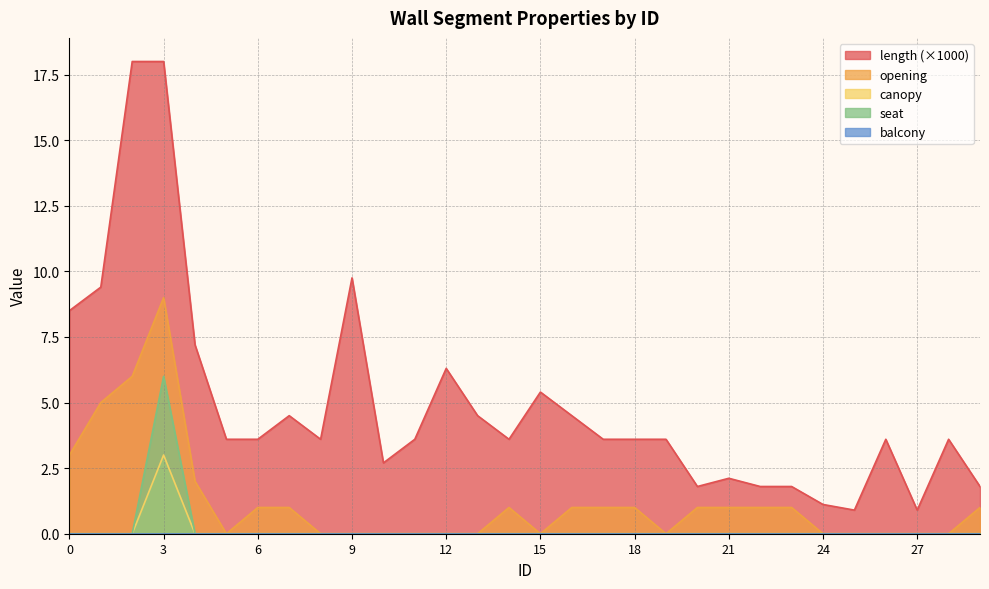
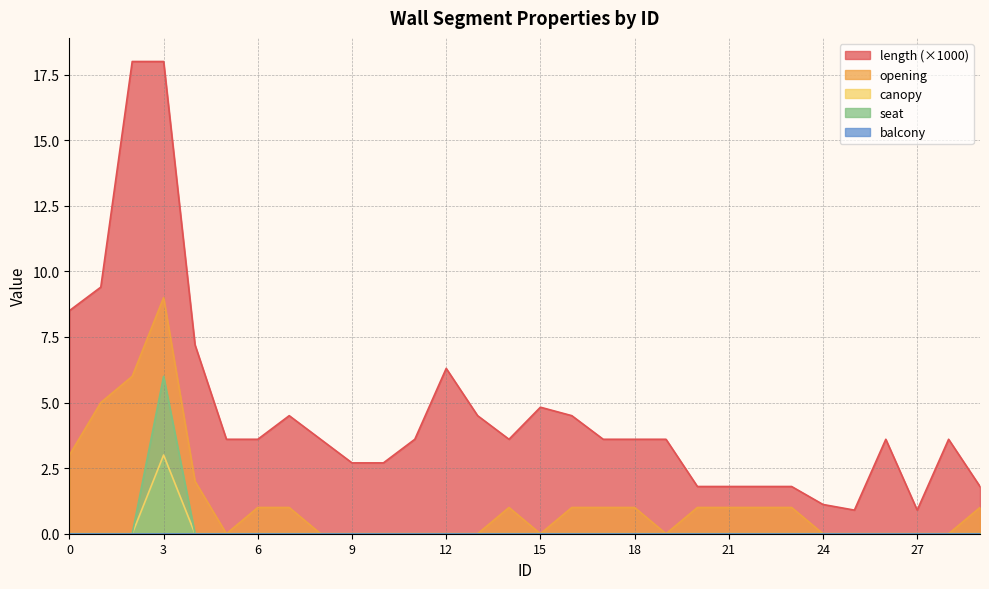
  {
    "length (×1000)": {
      "0": 8.5,
      "3": 18.0,
      "6": 3.6,
-     "9": 9.8,
+     "9": 2.7,
      "12": 6.3,
-     "15": 5.4,
+     "15": 4.8,
      "18": 3.6,
-     "21": 2.1,
+     "21": 1.8,
      "24": 1.1,
      "27": 0.9
    },
    "seat": {
      "3": 6.0
    },
    "balcony": {
      "3": 0.0
    }
  }
